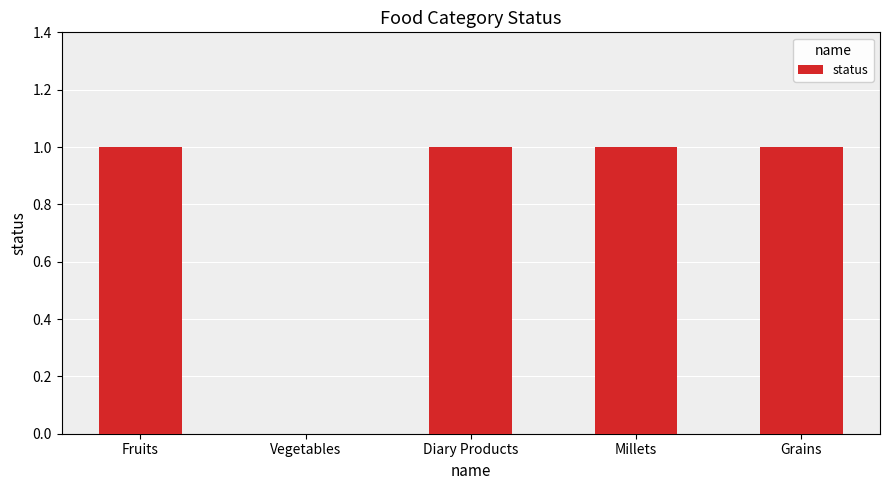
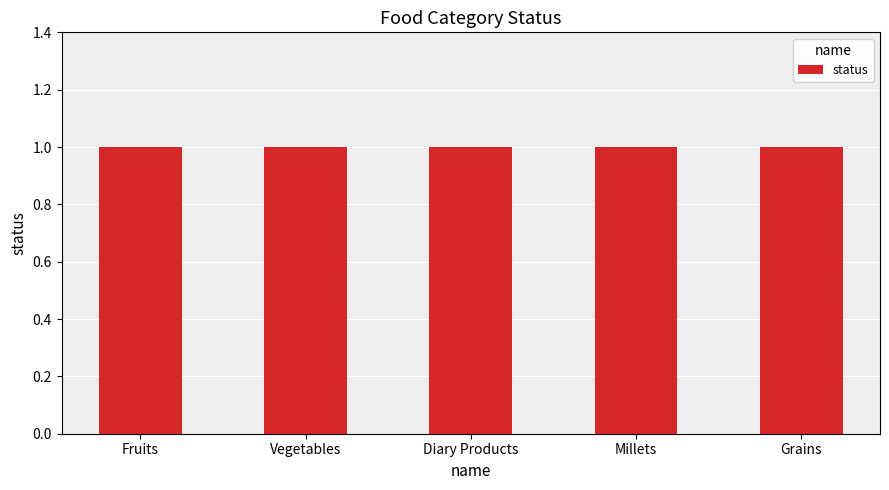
  {
    "Fruits": 1,
-   "Vegetables": 0,
+   "Vegetables": 1,
    "Diary Products": 1,
    "Millets": 1,
    "Grains": 1
  }
